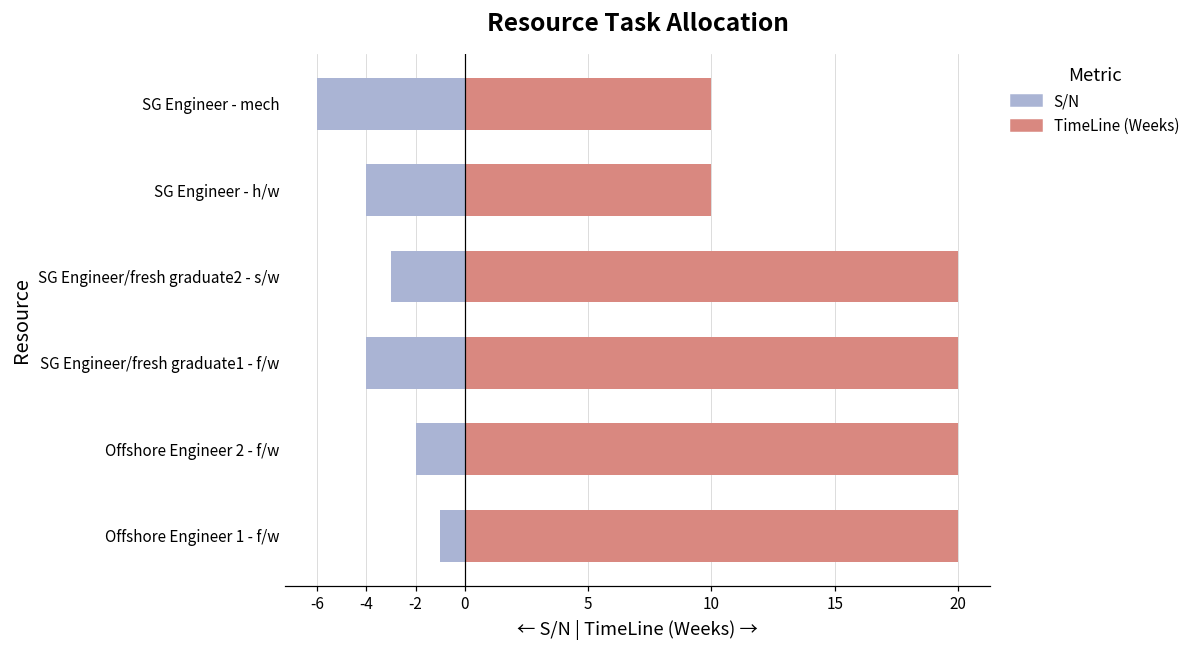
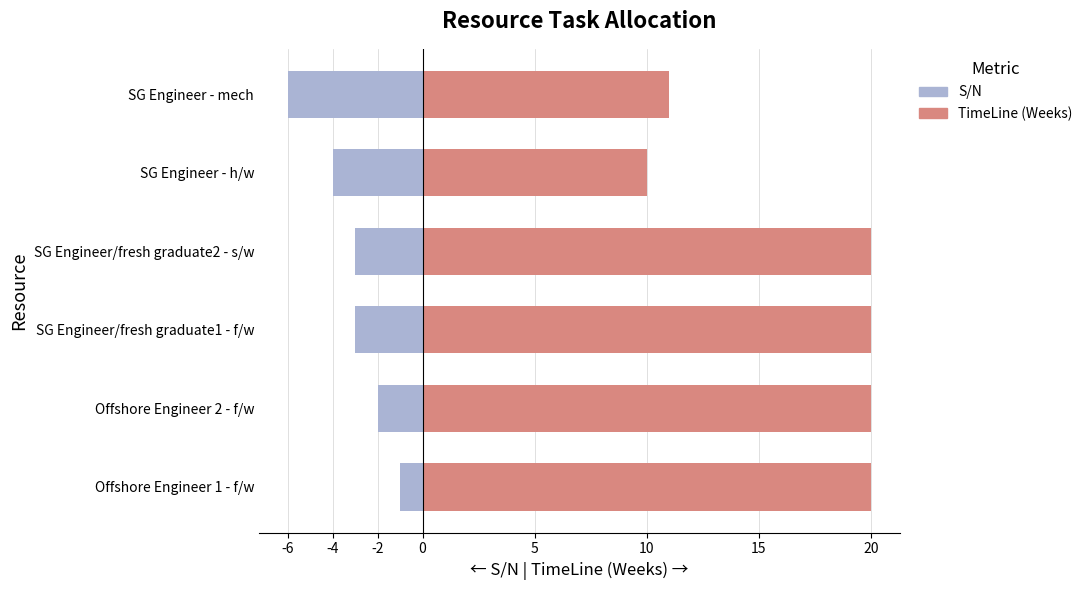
  {
    "S/N": {
      "SG Engineer - mech": -6.0,
      "SG Engineer - h/w": -4.0,
      "SG Engineer/fresh graduate2 - s/w": -3.0,
-     "SG Engineer/fresh graduate1 - f/w": -4.0,
+     "SG Engineer/fresh graduate1 - f/w": -3.0,
      "Offshore Engineer 2 - f/w": -2.0,
      "Offshore Engineer 1 - f/w": -1.0
    },
    "TimeLine (Weeks)": {
-     "SG Engineer - mech": 10,
+     "SG Engineer - mech": 11,
      "SG Engineer - h/w": 10,
      "SG Engineer/fresh graduate2 - s/w": 20,
      "SG Engineer/fresh graduate1 - f/w": 20,
      "Offshore Engineer 2 - f/w": 20,
      "Offshore Engineer 1 - f/w": 20
    }
  }
